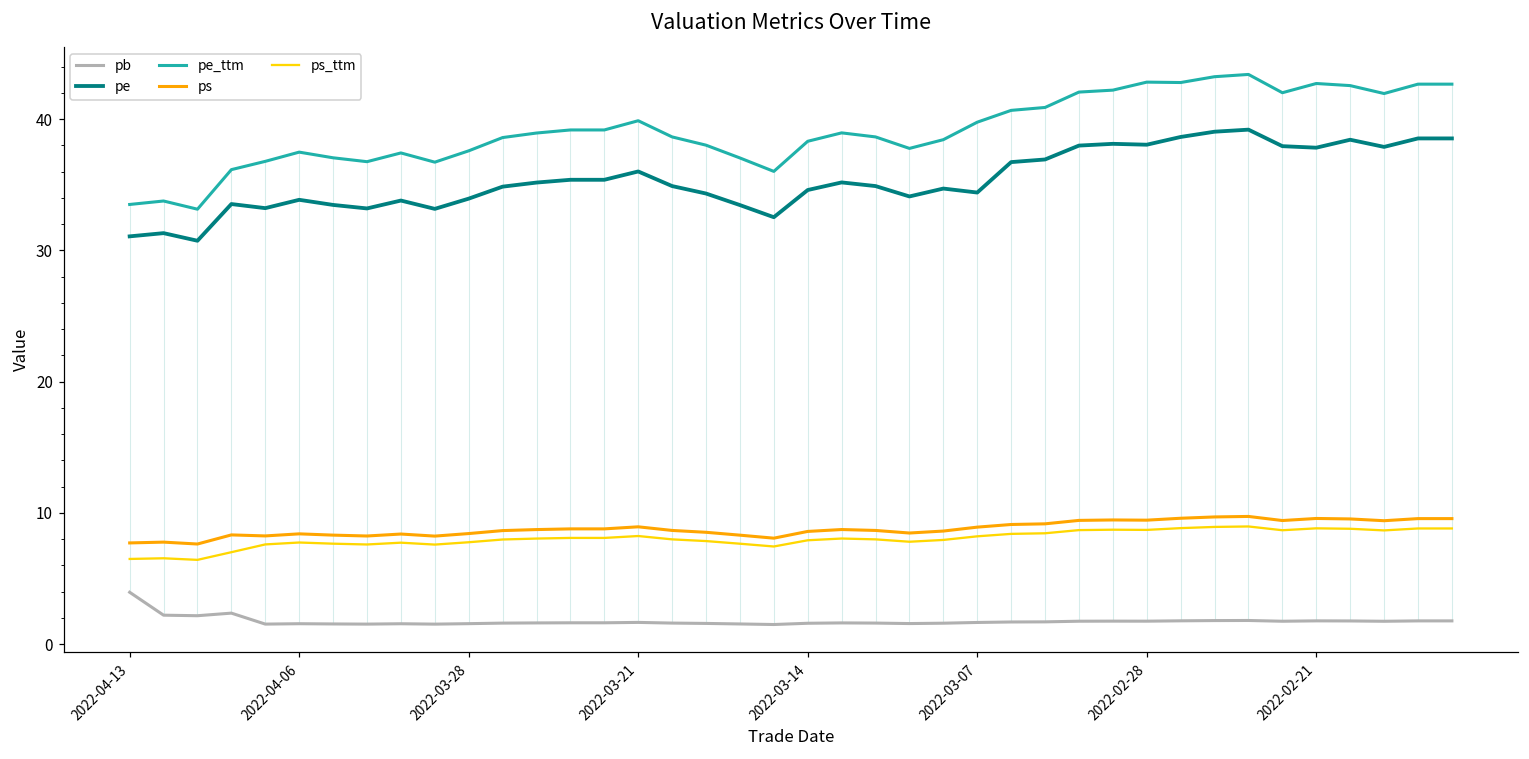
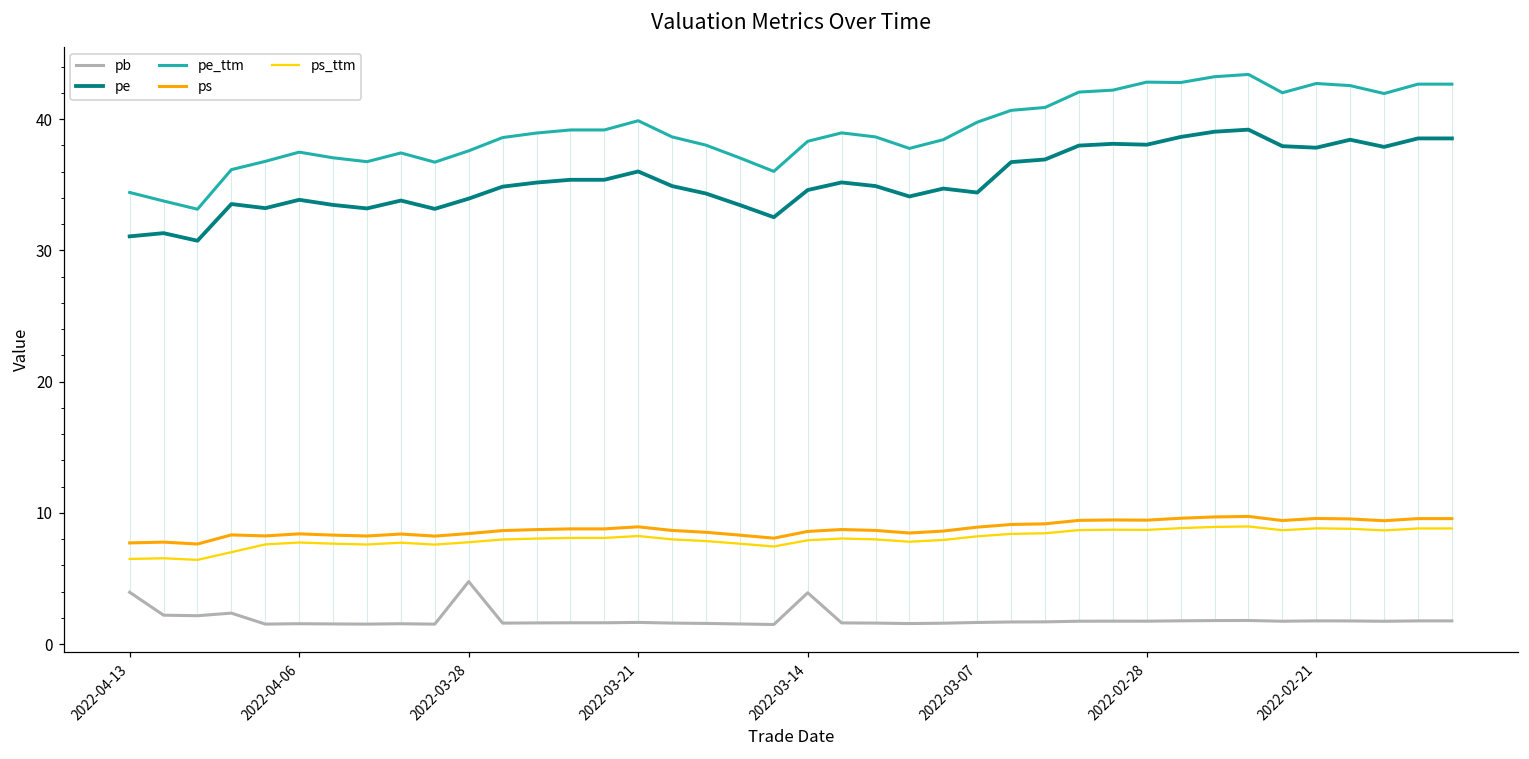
  {
    "pb": {
      "2022-04-13": 4.0,
      "2022-04-06": 1.6,
-     "2022-03-28": 1.6,
+     "2022-03-28": 4.8,
      "2022-03-21": 1.7,
-     "2022-03-14": 1.6,
+     "2022-03-14": 3.9,
      "2022-03-07": 1.7,
      "2022-02-28": 1.8,
      "2022-02-21": 1.8
    },
    "pe": {
      "2022-04-13": 31.1,
      "2022-04-06": 33.9,
      "2022-03-28": 33.9,
      "2022-03-21": 36.0,
      "2022-03-14": 34.6,
      "2022-03-07": 34.4,
      "2022-02-28": 38.1,
      "2022-02-21": 37.8
    },
    "pe_ttm": {
-     "2022-04-13": 33.5,
+     "2022-04-13": 34.4,
      "2022-04-06": 37.5,
      "2022-03-28": 37.6,
      "2022-03-21": 39.9,
      "2022-03-14": 38.3,
      "2022-03-07": 39.8,
      "2022-02-28": 42.8,
      "2022-02-21": 42.7
    }
  }
